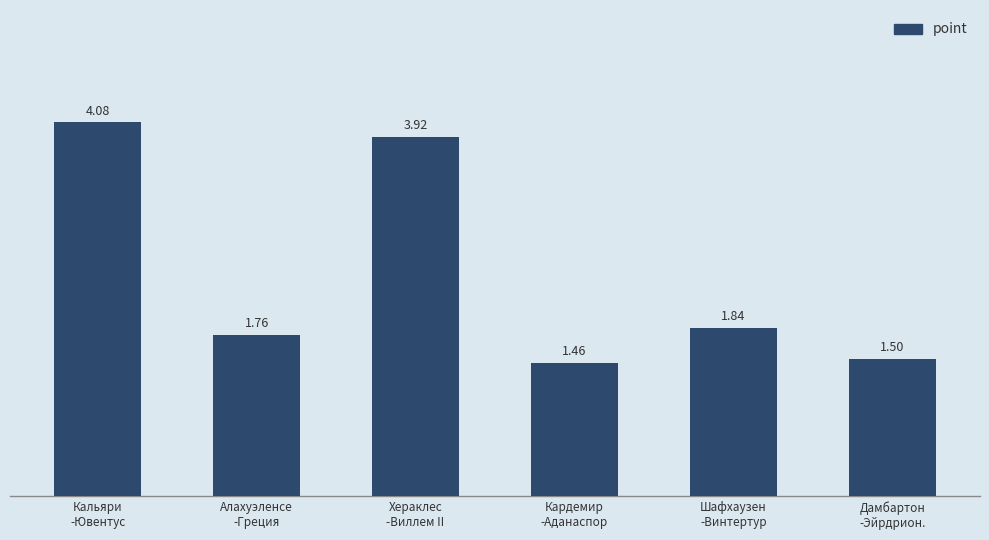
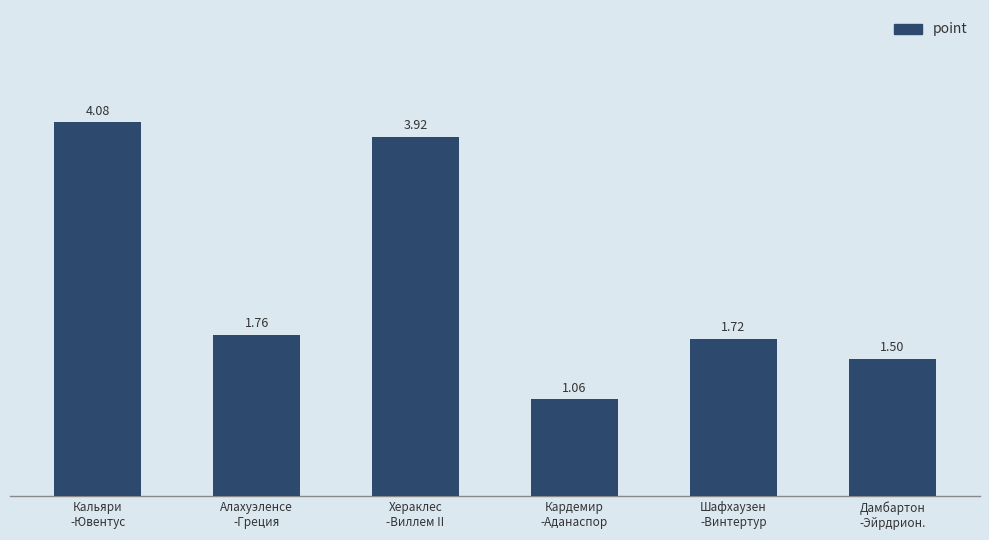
  {
    "Кальяри -Ювентус": 4.08,
    "Алахуэленсе -Греция": 1.76,
    "Хераклес -Виллем II": 3.92,
-   "Кардемир -Аданаспор": 1.46,
-   "Шафхаузен -Винтертур": 1.84,
+   "Кардемир -Аданаспор": 1.06,
+   "Шафхаузен -Винтертур": 1.72,
    "Дамбартон -Эйрдрион.": 1.50
  }
